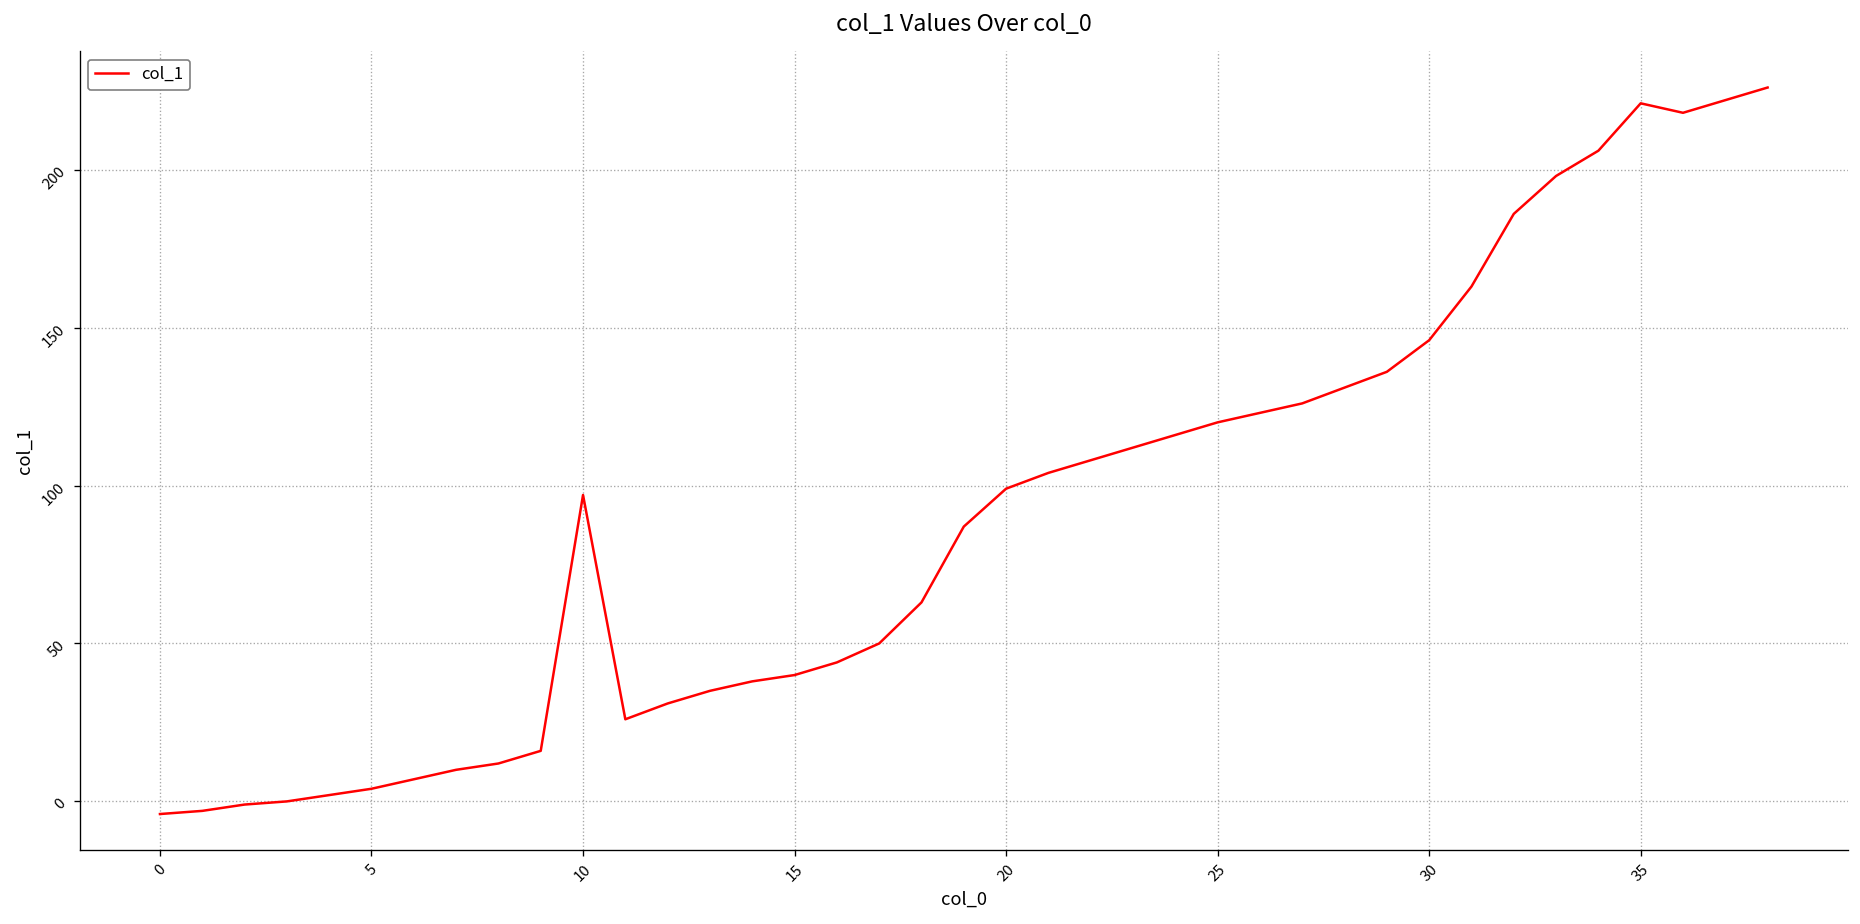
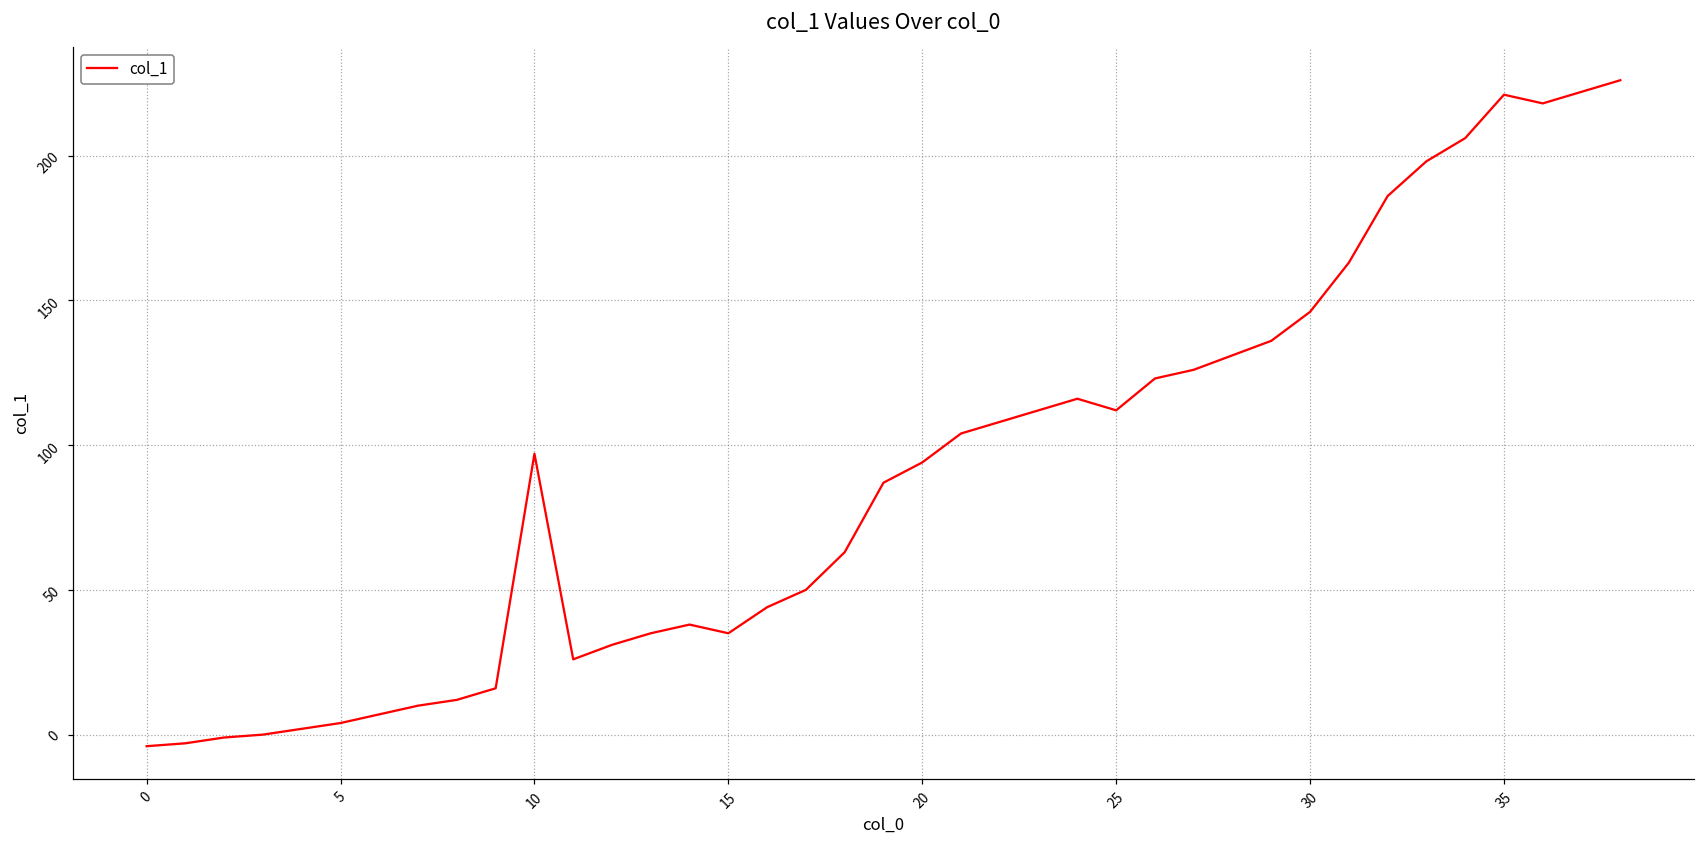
  {
    "0": -4,
    "5": 4,
    "10": 97,
-   "15": 40,
-   "20": 99,
-   "25": 120,
+   "15": 35,
+   "20": 94,
+   "25": 112,
    "30": 146,
    "35": 221
  }
